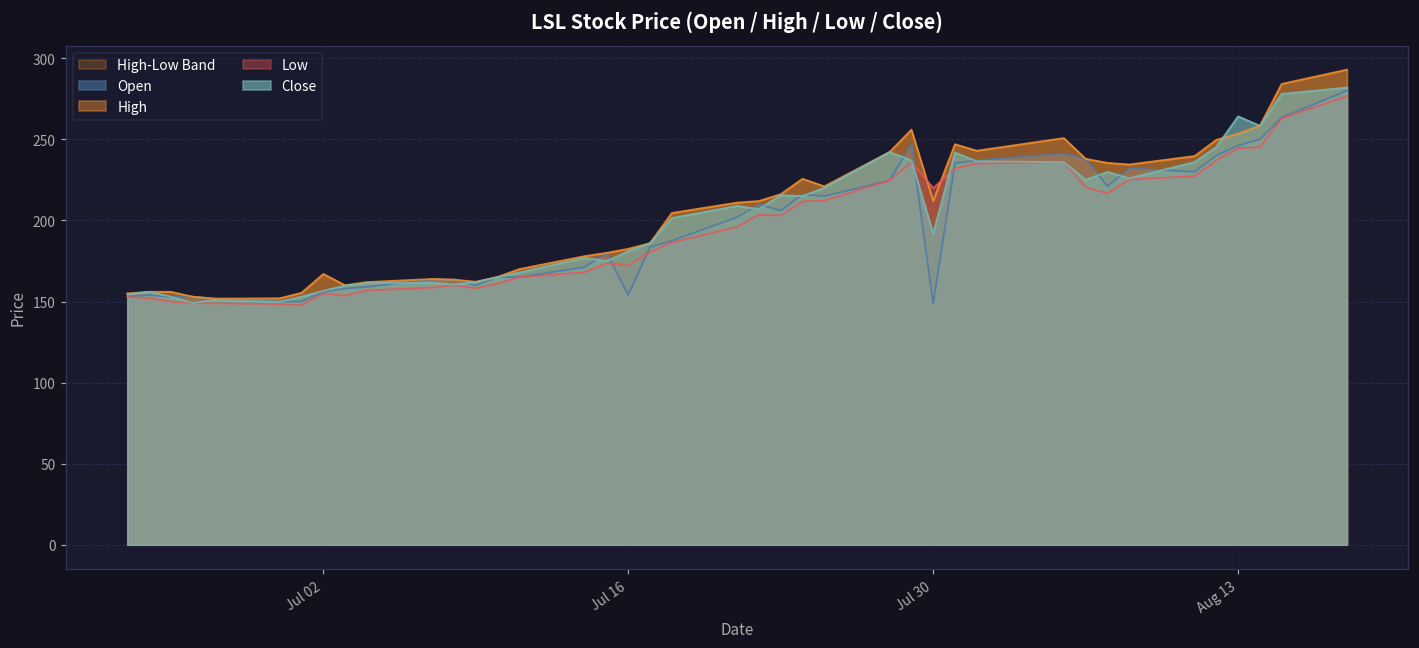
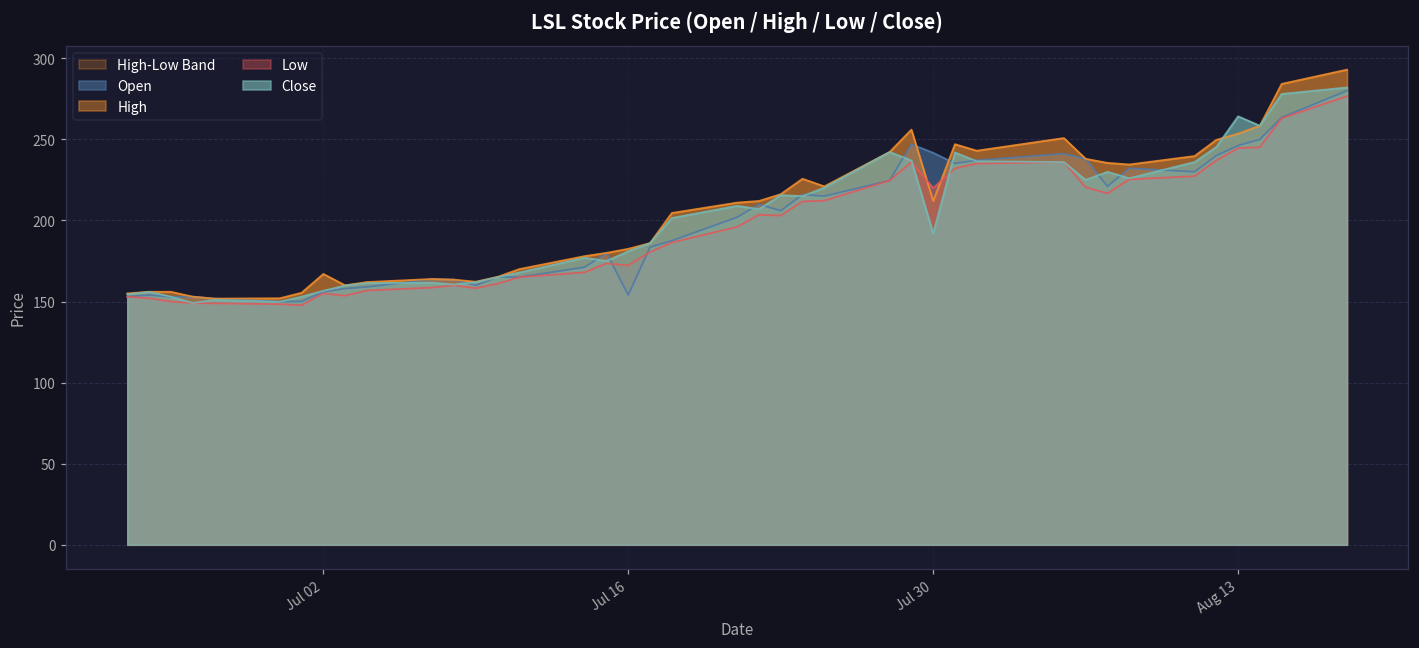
  {
    "Open": {
      "Jul 16": 154,
-     "Jul 30": 149
+     "Jul 30": 242
    },
    "Close": {
      "Jul 30": 192,
      "Aug 13": 264
    }
  }
